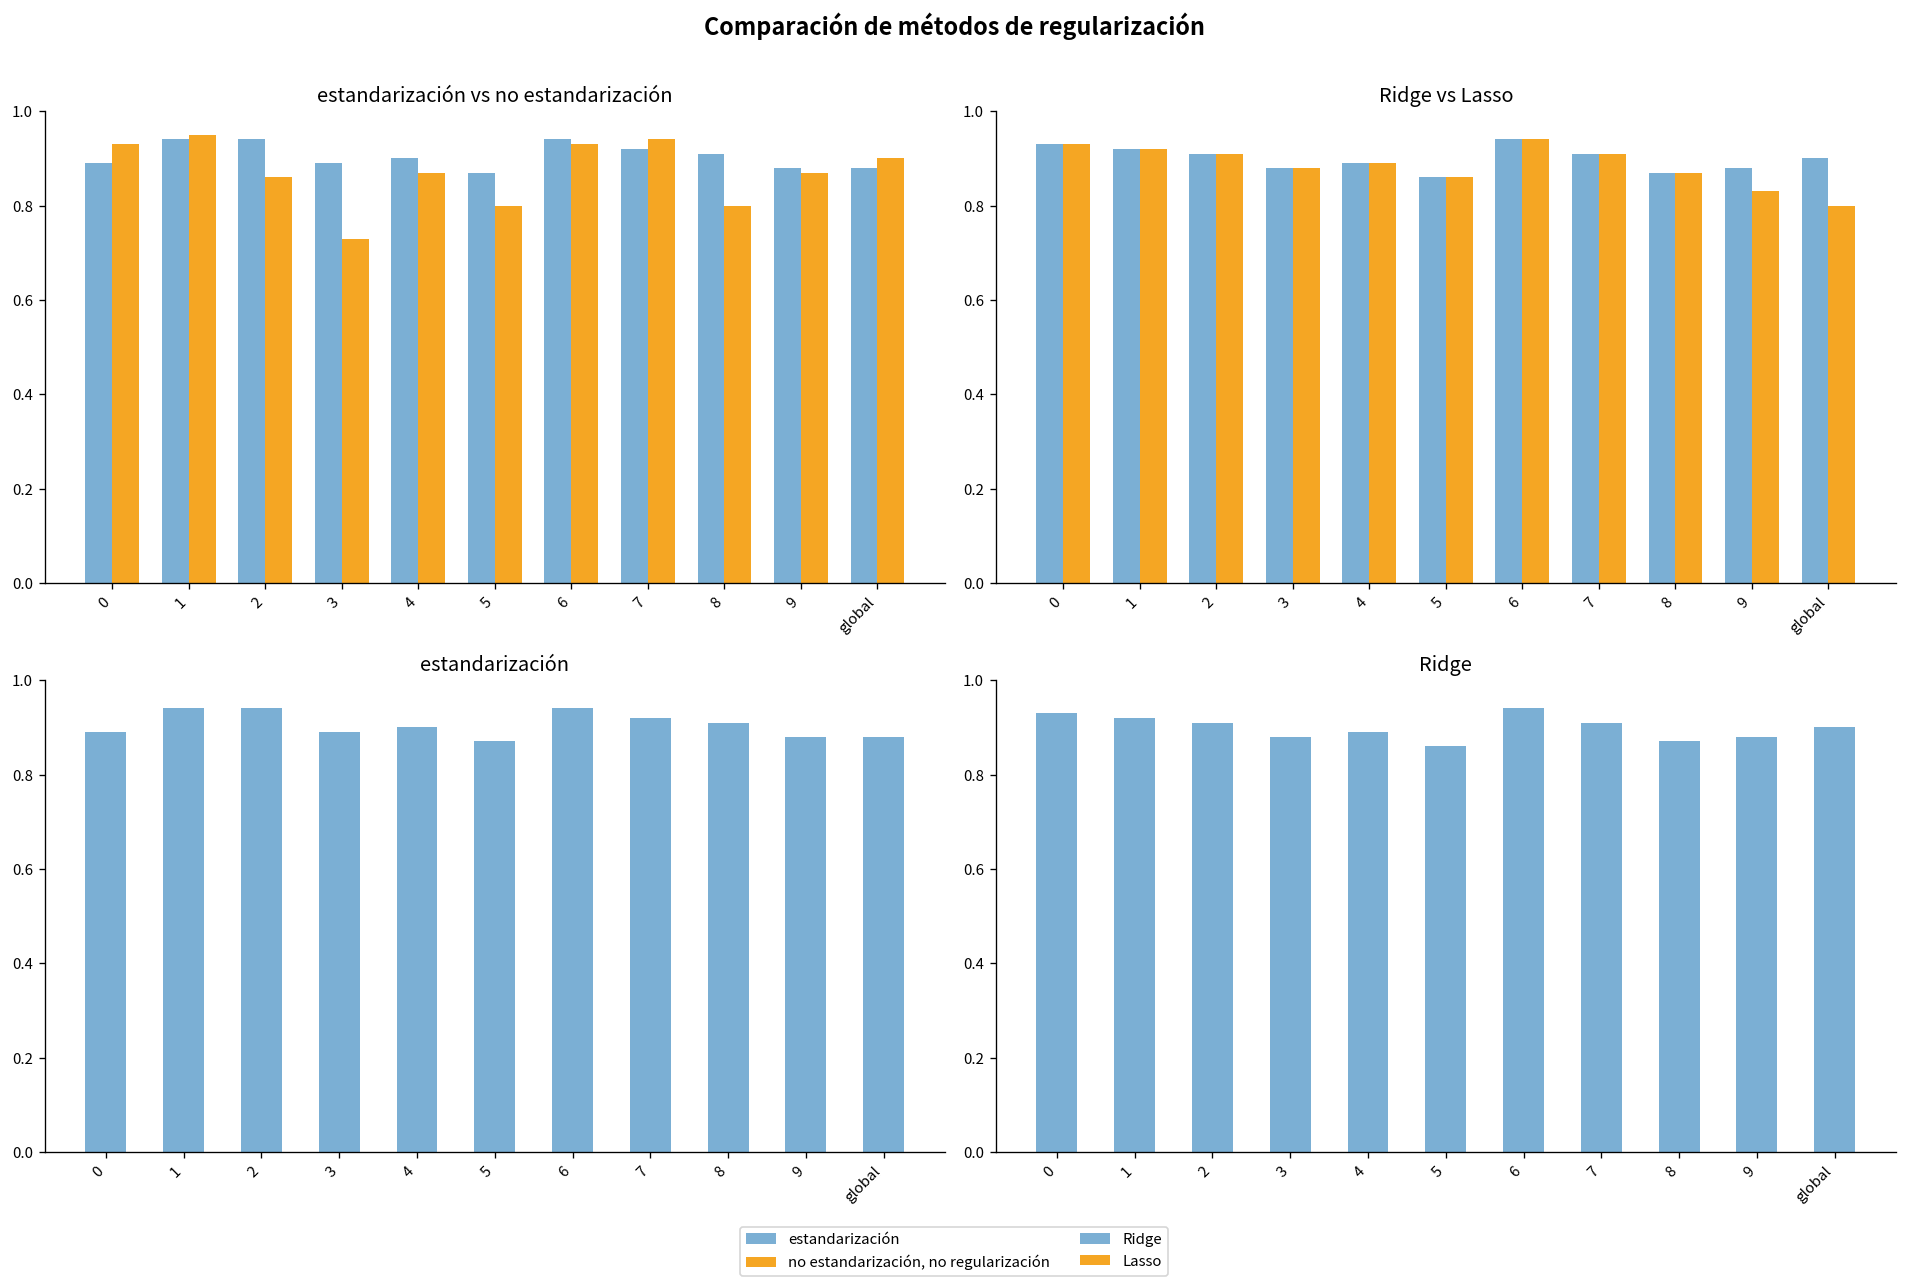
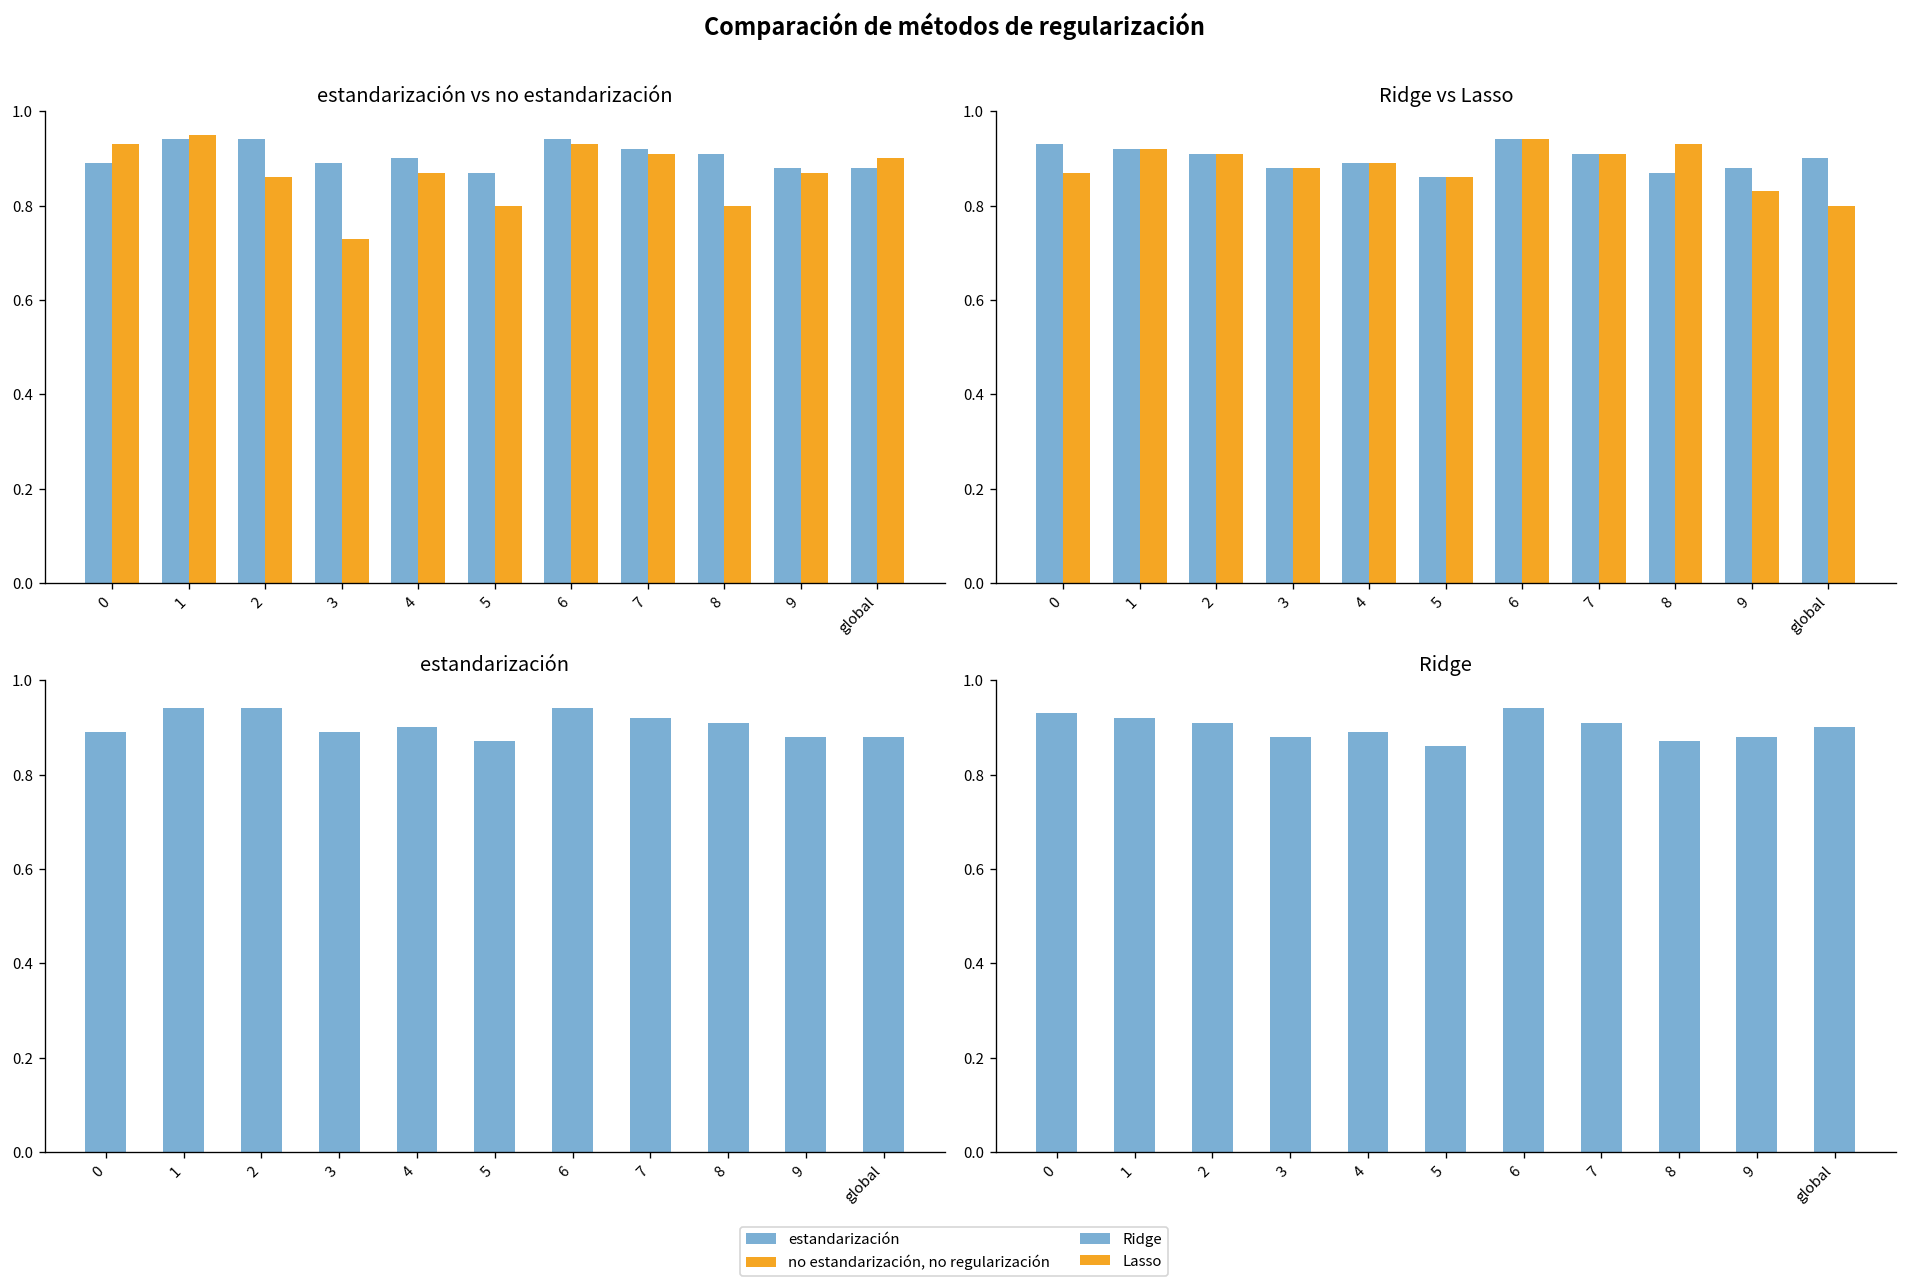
  {
    "estandarización vs no estandarización": {
      "estandarización": {
        "0": 0.89,
        "1": 0.94,
        "2": 0.94,
        "3": 0.89,
        "4": 0.90,
        "5": 0.87,
        "6": 0.94,
        "7": 0.92,
        "8": 0.91,
        "9": 0.88,
        "global": 0.88
      },
      "no estandarización, no regularización": {
        "0": 0.93,
        "1": 0.95,
        "2": 0.86,
        "3": 0.73,
        "4": 0.87,
        "5": 0.80,
        "6": 0.93,
-       "7": 0.94,
+       "7": 0.91,
        "8": 0.80,
        "9": 0.87,
        "global": 0.90
      }
    },
    "Ridge vs Lasso": {
      "Ridge": {
        "0": 0.93,
        "1": 0.92,
        "2": 0.91,
        "3": 0.88,
        "4": 0.89,
        "5": 0.86,
        "6": 0.94,
        "7": 0.91,
        "8": 0.87,
        "9": 0.88,
        "global": 0.90
      },
      "Lasso": {
-       "0": 0.93,
+       "0": 0.87,
        "1": 0.92,
        "2": 0.91,
        "3": 0.88,
        "4": 0.89,
        "5": 0.86,
        "6": 0.94,
        "7": 0.91,
-       "8": 0.87,
+       "8": 0.93,
        "9": 0.83,
        "global": 0.80
      }
    },
    "estandarización": {
      "0": 0.89,
      "1": 0.94,
      "2": 0.94,
      "3": 0.89,
      "4": 0.90,
      "5": 0.87,
      "6": 0.94,
      "7": 0.92,
      "8": 0.91,
      "9": 0.88,
      "global": 0.88
    },
    "Ridge": {
      "0": 0.93,
      "1": 0.92,
      "2": 0.91,
      "3": 0.88,
      "4": 0.89,
      "5": 0.86,
      "6": 0.94,
      "7": 0.91,
      "8": 0.87,
      "9": 0.88,
      "global": 0.90
    }
  }
